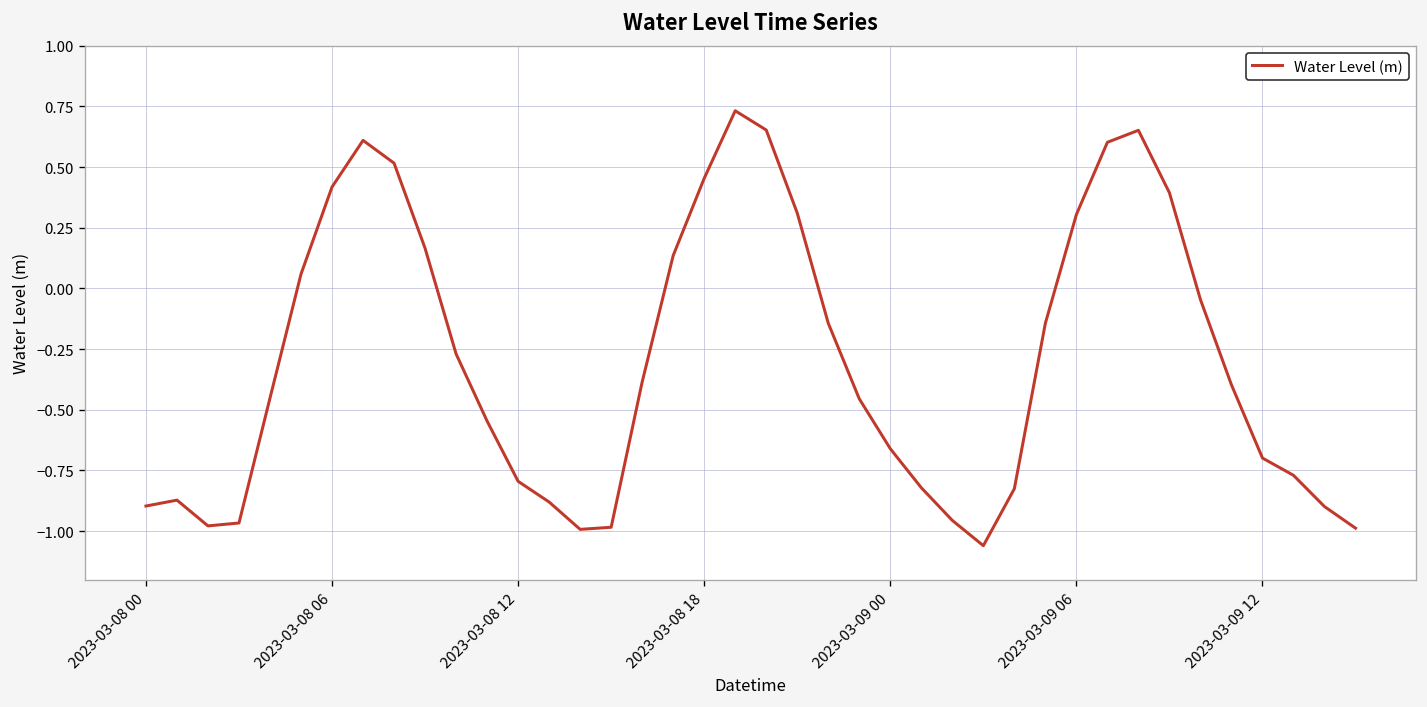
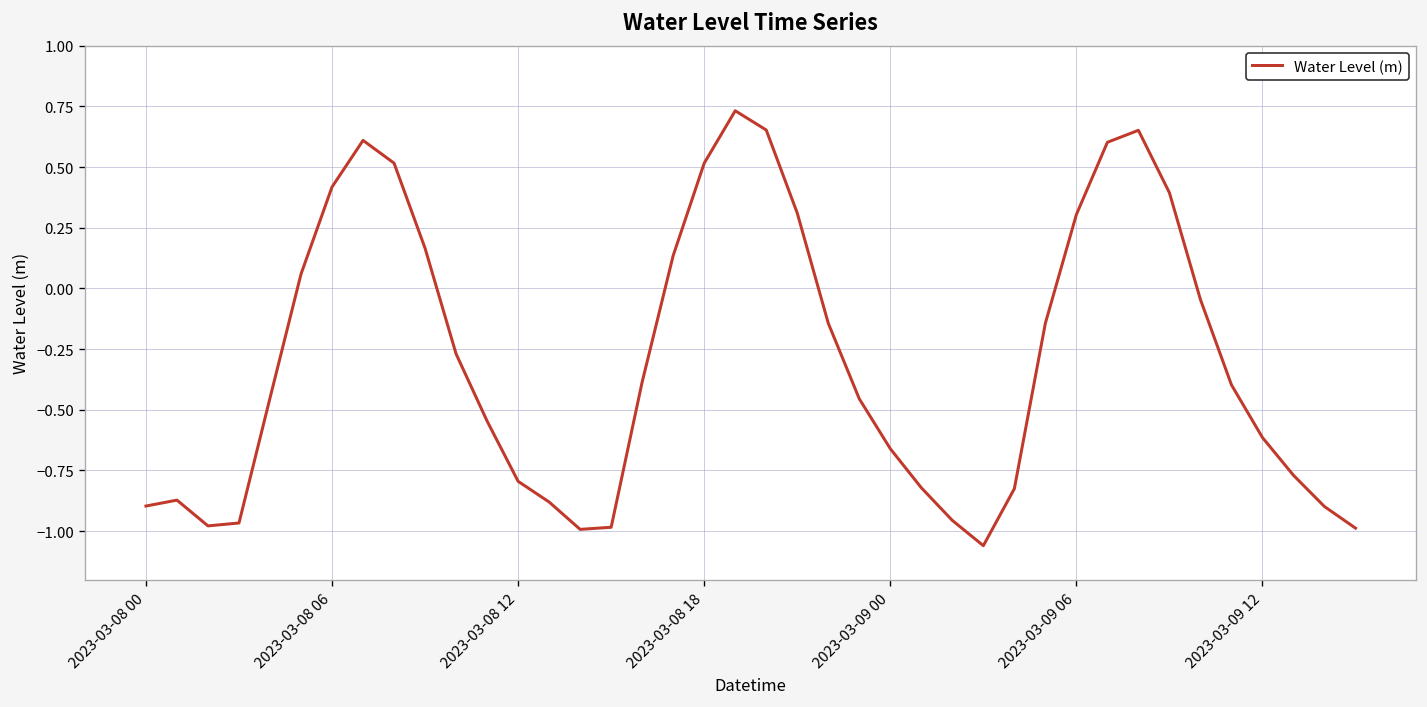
  {
    "2023-03-08 00": -0.90,
    "2023-03-08 06": 0.42,
    "2023-03-08 12": -0.79,
-   "2023-03-08 18": 0.45,
+   "2023-03-08 18": 0.52,
    "2023-03-09 00": -0.66,
    "2023-03-09 06": 0.30,
-   "2023-03-09 12": -0.70
+   "2023-03-09 12": -0.61
  }
